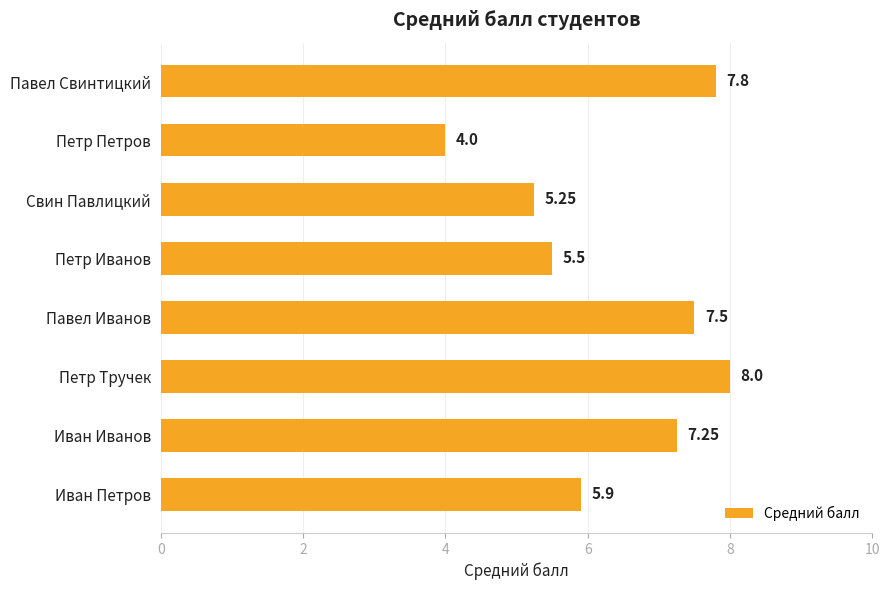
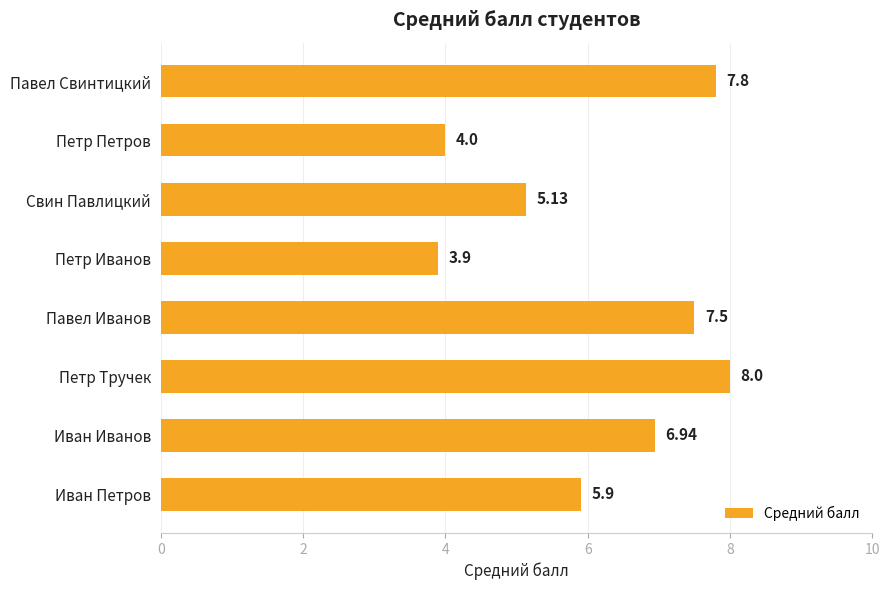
  {
    "Павел Свинтицкий": 7.8,
    "Петр Петров": 4.0,
-   "Свин Павлицкий": 5.25,
-   "Петр Иванов": 5.5,
+   "Свин Павлицкий": 5.13,
+   "Петр Иванов": 3.9,
    "Павел Иванов": 7.5,
    "Петр Тручек": 8.0,
-   "Иван Иванов": 7.25,
+   "Иван Иванов": 6.94,
    "Иван Петров": 5.9
  }
